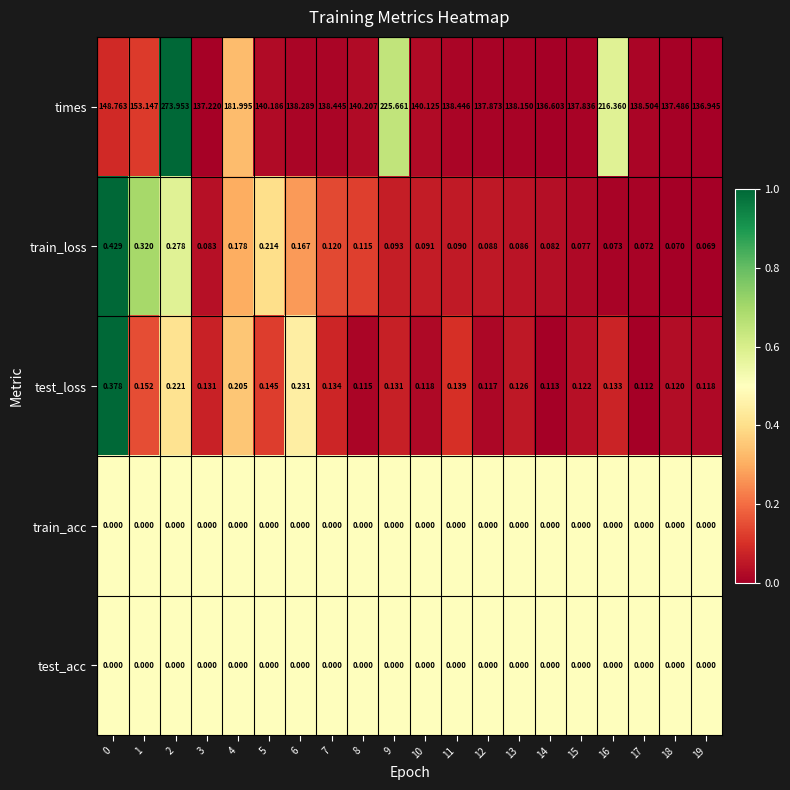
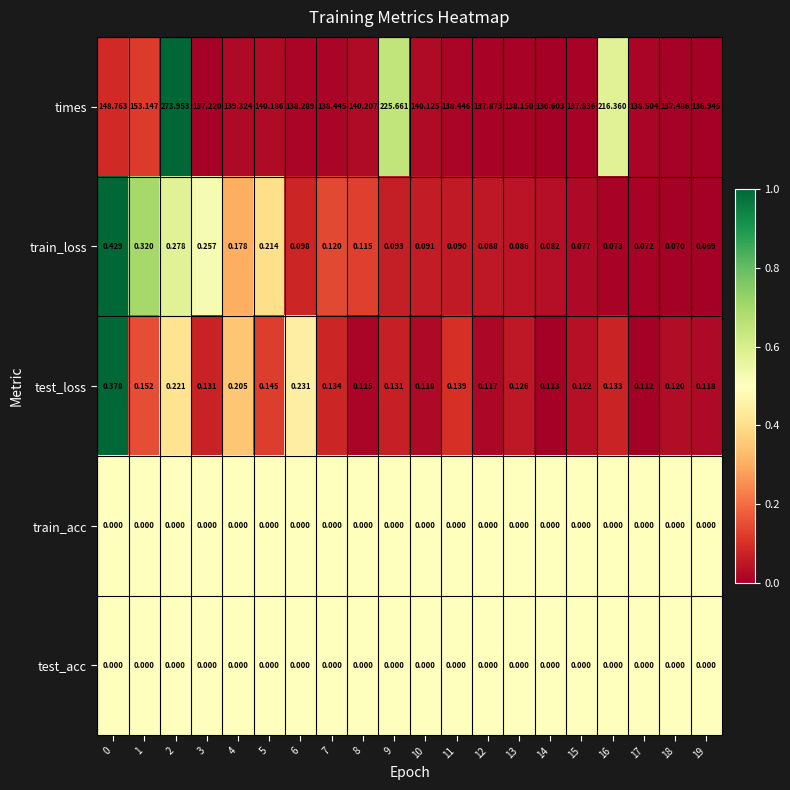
  {
    "times": {
      "0": 148.763,
      "1": 153.147,
      "2": 273.953,
      "3": 137.220,
-     "4": 181.995,
+     "4": 139.324,
      "5": 140.186,
      "6": 138.289,
      "7": 138.445,
      "8": 140.207,
      "9": 225.661,
      "10": 140.125,
      "11": 138.446,
      "12": 137.873,
      "13": 138.150,
      "14": 136.603,
      "15": 137.836,
      "16": 216.360,
      "17": 138.504,
      "18": 137.486,
      "19": 136.945
    },
    "train_loss": {
      "0": 0.429,
      "1": 0.320,
      "2": 0.278,
-     "3": 0.083,
+     "3": 0.257,
      "4": 0.178,
      "5": 0.214,
-     "6": 0.167,
+     "6": 0.098,
      "7": 0.120,
      "8": 0.115,
      "9": 0.093,
      "10": 0.091,
      "11": 0.090,
      "12": 0.088,
      "13": 0.086,
      "14": 0.082,
      "15": 0.077,
      "16": 0.073,
      "17": 0.072,
      "18": 0.070,
      "19": 0.069
    },
    "test_loss": {
      "0": 0.378,
      "1": 0.152,
      "2": 0.221,
      "3": 0.131,
      "4": 0.205,
      "5": 0.145,
      "6": 0.231,
      "7": 0.134,
      "8": 0.115,
      "9": 0.131,
      "10": 0.118,
      "11": 0.139,
      "12": 0.117,
      "13": 0.126,
      "14": 0.113,
      "15": 0.122,
      "16": 0.133,
      "17": 0.112,
      "18": 0.120,
      "19": 0.118
    },
    "train_acc": {
      "0": 0.000,
      "1": 0.000,
      "2": 0.000,
      "3": 0.000,
      "4": 0.000,
      "5": 0.000,
      "6": 0.000,
      "7": 0.000,
      "8": 0.000,
      "9": 0.000,
      "10": 0.000,
      "11": 0.000,
      "12": 0.000,
      "13": 0.000,
      "14": 0.000,
      "15": 0.000,
      "16": 0.000,
      "17": 0.000,
      "18": 0.000,
      "19": 0.000
    },
    "test_acc": {
      "0": 0.000,
      "1": 0.000,
      "2": 0.000,
      "3": 0.000,
      "4": 0.000,
      "5": 0.000,
      "6": 0.000,
      "7": 0.000,
      "8": 0.000,
      "9": 0.000,
      "10": 0.000,
      "11": 0.000,
      "12": 0.000,
      "13": 0.000,
      "14": 0.000,
      "15": 0.000,
      "16": 0.000,
      "17": 0.000,
      "18": 0.000,
      "19": 0.000
    }
  }
